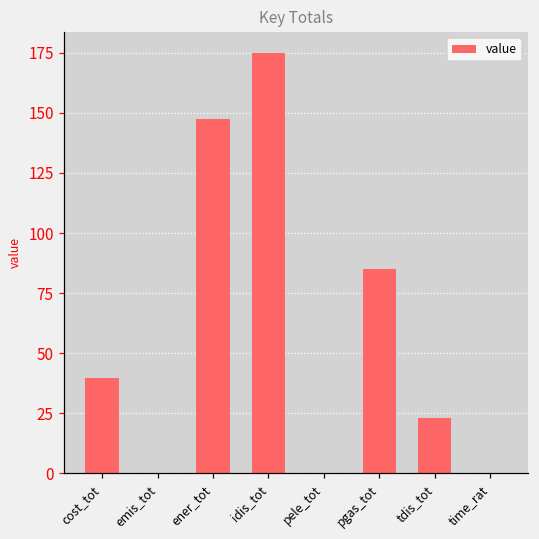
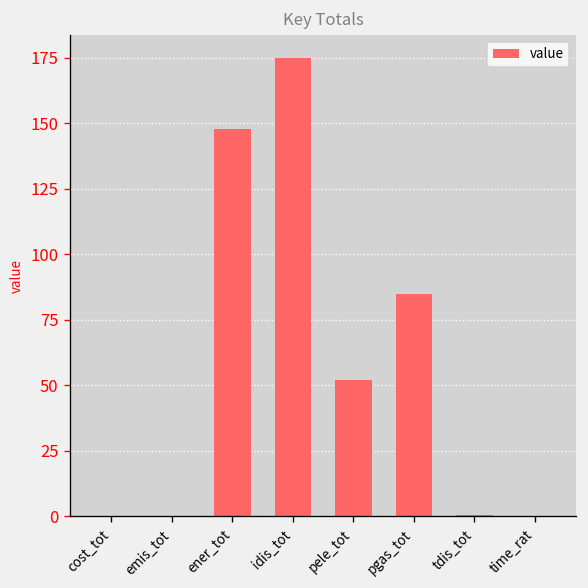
  {
-   "cost_tot": 40,
+   "cost_tot": 0,
    "ener_tot": 148,
    "idis_tot": 175,
-   "pele_tot": 0,
+   "pele_tot": 52,
    "pgas_tot": 85,
-   "tdis_tot": 23
+   "tdis_tot": 0
  }
